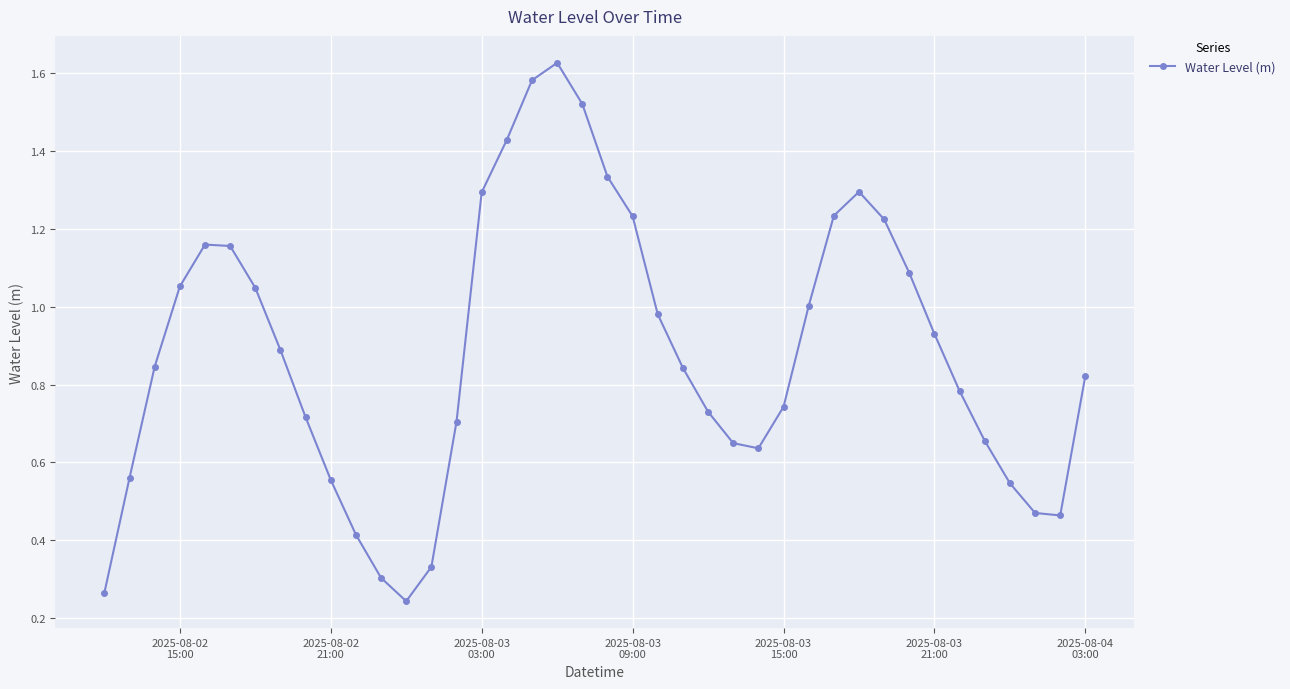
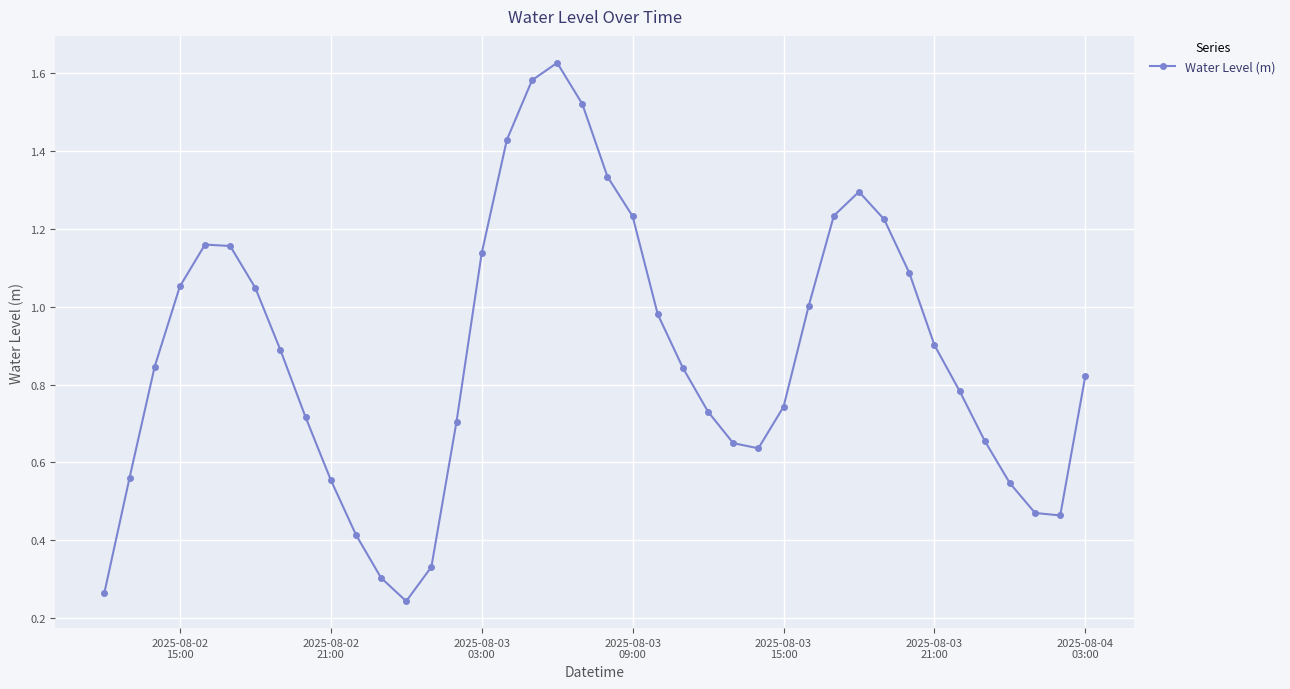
  {
    "2025-08-02 15:00": 1.05,
    "2025-08-02 21:00": 0.55,
-   "2025-08-03 03:00": 1.29,
+   "2025-08-03 03:00": 1.14,
    "2025-08-03 09:00": 1.23,
    "2025-08-03 15:00": 0.74,
-   "2025-08-03 21:00": 0.93,
+   "2025-08-03 21:00": 0.90,
    "2025-08-04 03:00": 0.82
  }
